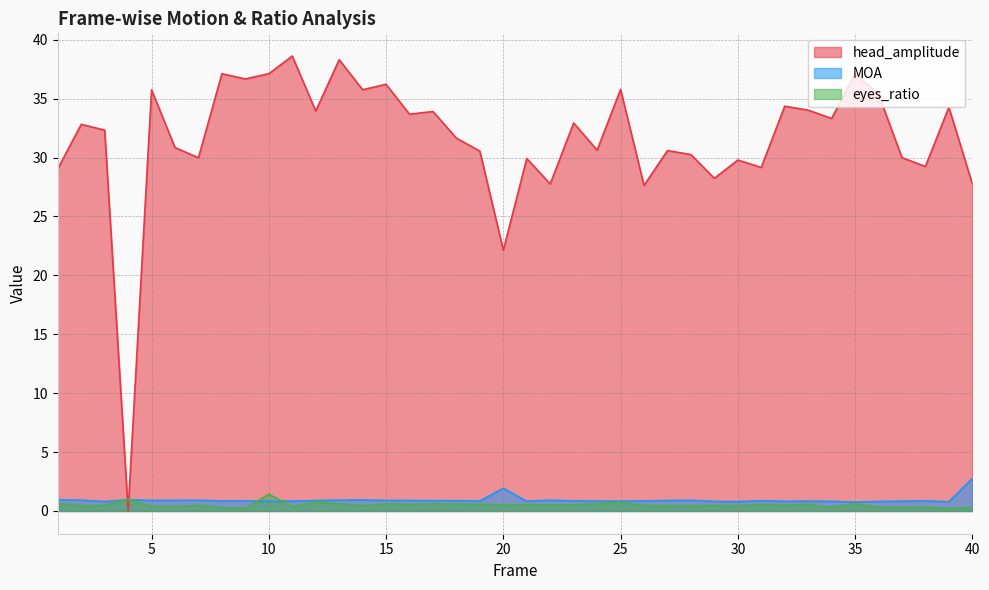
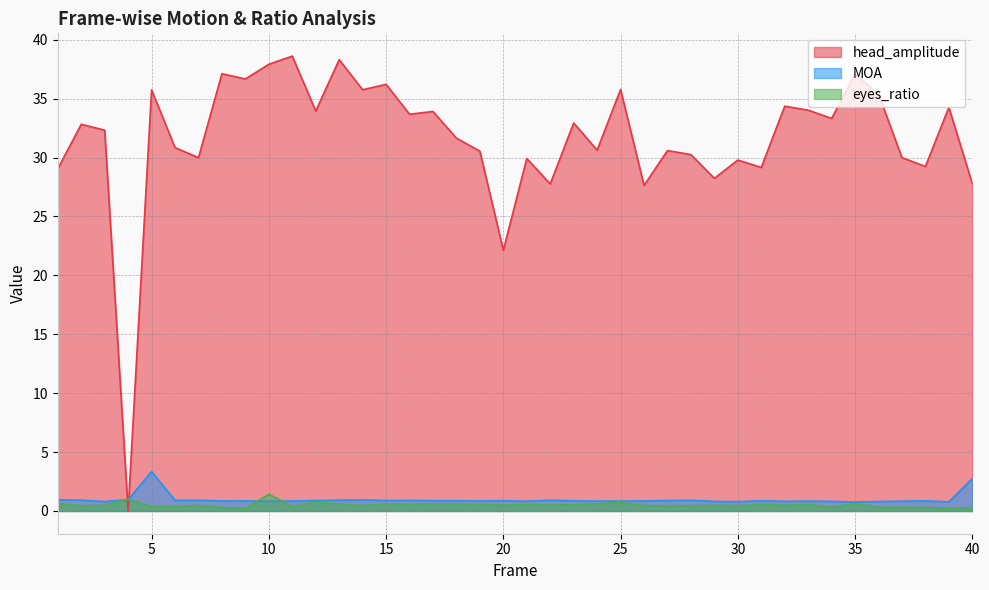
  {
    "head_amplitude": {
      "5": 35.7,
-     "10": 37.1,
+     "10": 37.9,
      "15": 36.2,
      "20": 22.1,
      "25": 35.8,
      "30": 29.8,
      "40": 27.8
    },
    "MOA": {
-     "5": 0.9,
+     "5": 3.3,
      "10": 0.8,
      "15": 0.9,
-     "20": 1.9,
+     "20": 0.9,
      "30": 0.8,
      "40": 2.8
    },
    "eyes_ratio": {
      "5": 0.4,
      "10": 1.4,
      "15": 0.6,
      "20": 0.5,
      "30": 0.5,
      "40": 0.3
    }
  }
